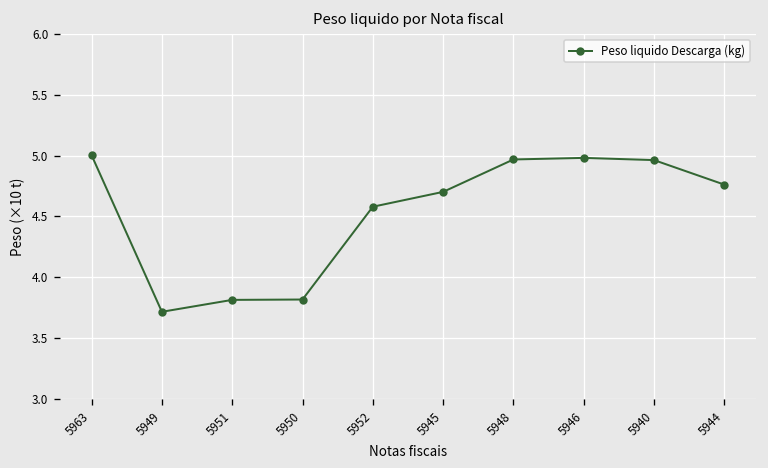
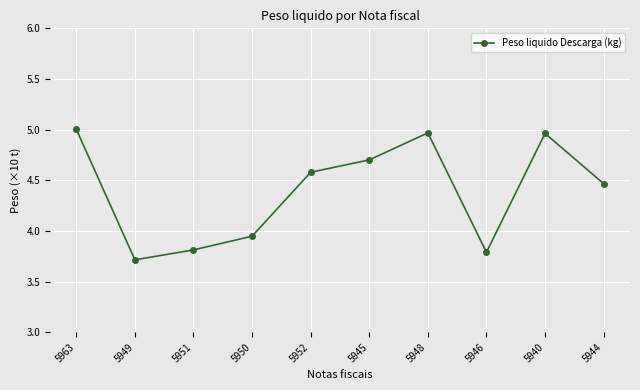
  {
    "5963": 5.00,
    "5949": 3.72,
    "5951": 3.81,
-   "5950": 3.82,
+   "5950": 3.95,
    "5952": 4.58,
    "5945": 4.70,
    "5948": 4.97,
-   "5946": 4.98,
+   "5946": 3.79,
    "5940": 4.96,
-   "5944": 4.76
+   "5944": 4.47
  }
